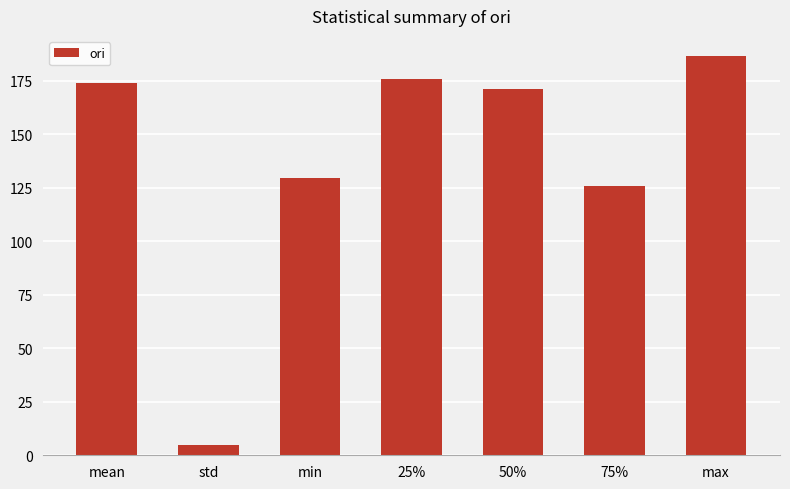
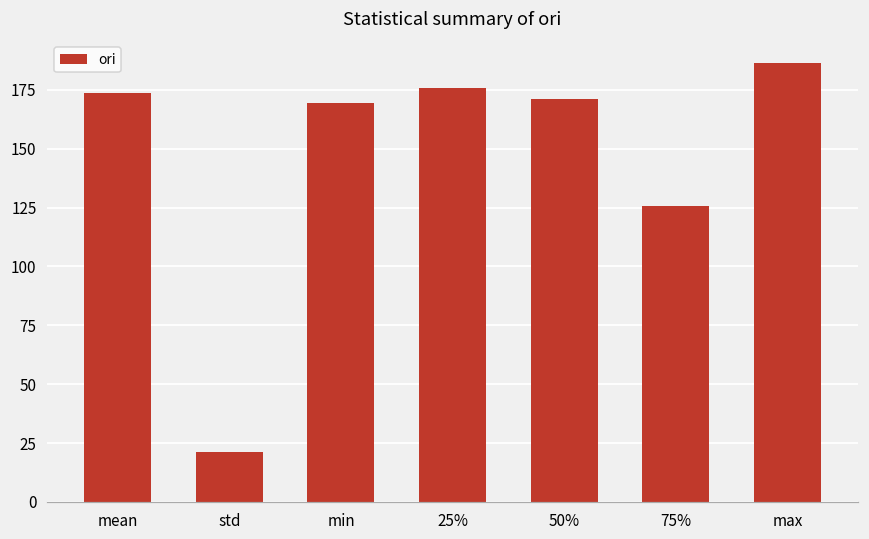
  {
    "mean": 174,
-   "std": 5,
-   "min": 129,
+   "std": 21,
+   "min": 170,
    "25%": 176,
    "50%": 171,
    "75%": 126,
    "max": 187
  }
